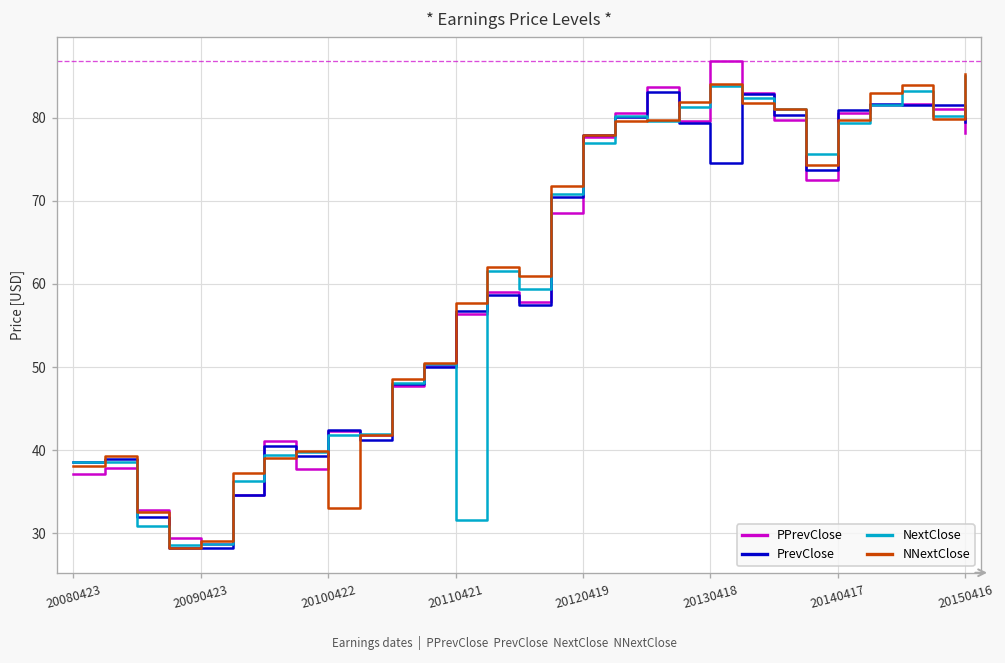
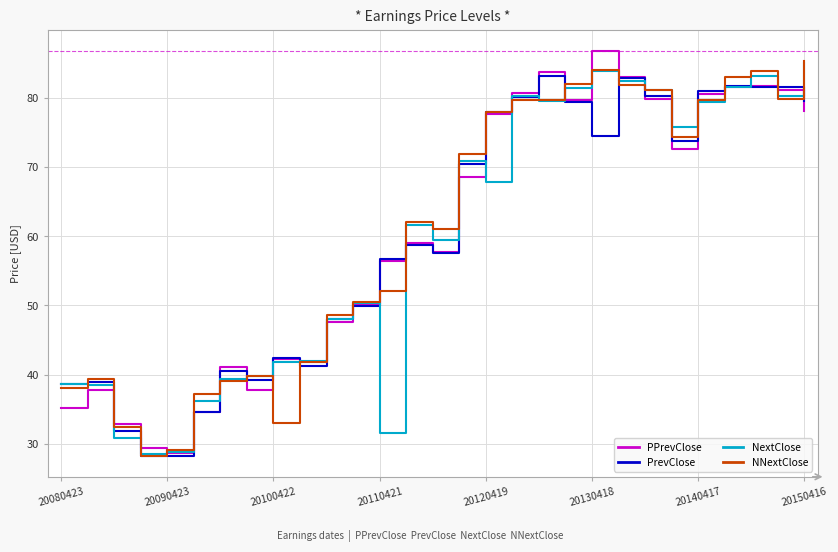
  {
    "PPrevClose": {
-     "20080423": 37,
+     "20080423": 35,
      "20130418": 87,
      "20140417": 81,
      "20150416": 78
    },
    "PrevClose": {
      "20090423": 28,
      "20130418": 75,
      "20140417": 81,
      "20150416": 80
    },
    "NextClose": {
      "20100422": 42,
      "20110421": 32,
-     "20120419": 77
+     "20120419": 68
    },
    "NNextClose": {
      "20080423": 38,
      "20100422": 33,
-     "20110421": 58
+     "20110421": 52
    }
  }
